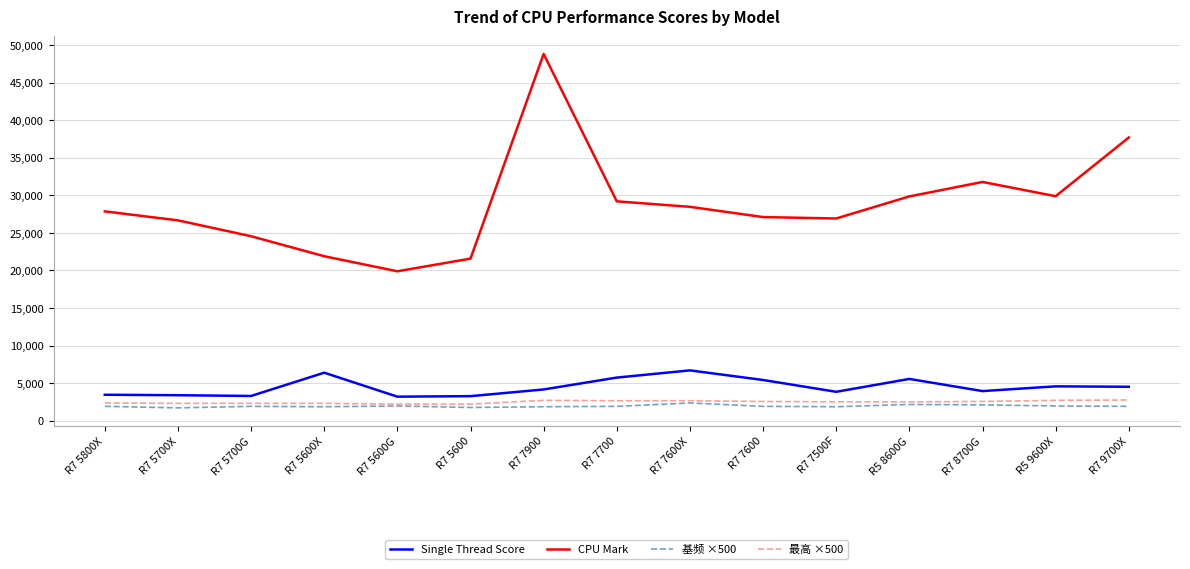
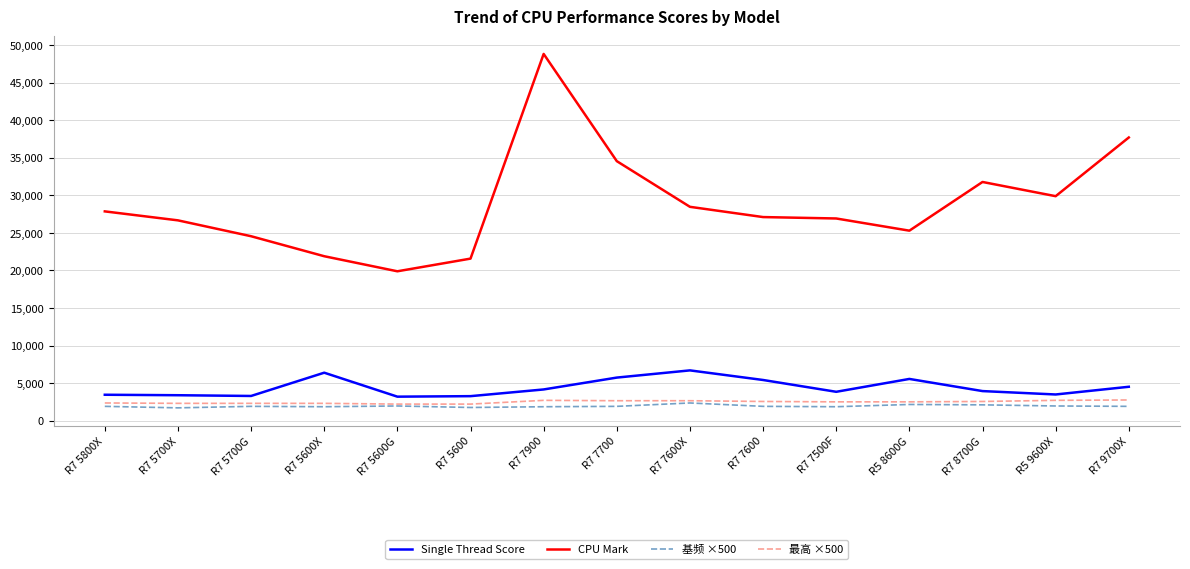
  {
    "Single Thread Score": {
      "R7 5800X": "3,000",
      "R7 5700X": "3,000",
      "R7 5700G": "3,000",
      "R7 5600X": "6,000",
      "R7 5600G": "3,000",
      "R7 5600": "3,000",
      "R7 7900": "4,000",
      "R7 7700": "6,000",
      "R7 7600X": "7,000",
      "R7 7600": "5,000",
      "R7 7500F": "4,000",
      "R5 8600G": "6,000",
      "R7 8700G": "4,000",
-     "R5 9600X": "5,000",
+     "R5 9600X": "3,000",
      "R7 9700X": "5,000"
    },
    "CPU Mark": {
      "R7 5800X": "28,000",
      "R7 5700X": "27,000",
      "R7 5700G": "25,000",
      "R7 5600X": "22,000",
      "R7 5600G": "20,000",
      "R7 5600": "22,000",
      "R7 7900": "49,000",
-     "R7 7700": "29,000",
+     "R7 7700": "35,000",
      "R7 7600X": "28,000",
      "R7 7600": "27,000",
      "R7 7500F": "27,000",
-     "R5 8600G": "30,000",
+     "R5 8600G": "25,000",
      "R7 8700G": "32,000",
      "R5 9600X": "30,000",
      "R7 9700X": "38,000"
    },
    "基频 ×500": {
      "R7 5800X": "2,000",
      "R7 5700X": "2,000",
      "R7 5700G": "2,000",
      "R7 5600X": "2,000",
      "R7 5600": "2,000",
      "R7 7900": "2,000",
      "R7 7700": "2,000",
      "R7 7600": "2,000",
      "R7 7500F": "2,000",
      "R5 8600G": "2,000",
      "R7 8700G": "2,000",
      "R5 9600X": "2,000",
      "R7 9700X": "2,000"
    },
    "最高 ×500": {
      "R7 5800X": "2,000",
      "R7 5700X": "2,000",
      "R7 5700G": "2,000",
      "R7 5600X": "2,000",
      "R7 5600": "2,000",
      "R7 7900": "3,000",
      "R7 7700": "3,000",
      "R7 7600": "3,000",
      "R7 7500F": "3,000",
      "R5 8600G": "3,000",
      "R7 8700G": "3,000",
      "R5 9600X": "3,000",
      "R7 9700X": "3,000"
    }
  }
